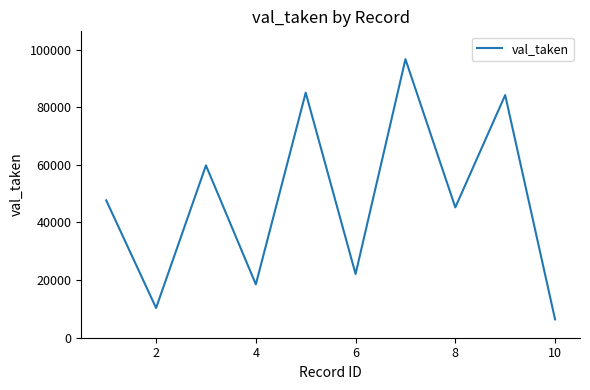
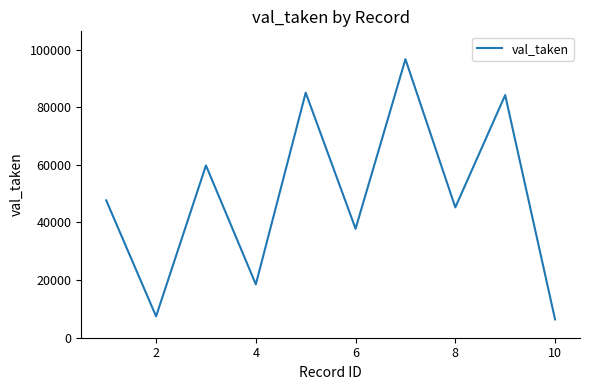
  {
-   "2": 10000,
+   "2": 7000,
    "4": 19000,
-   "6": 22000,
+   "6": 38000,
    "8": 45000,
    "10": 6000
  }
